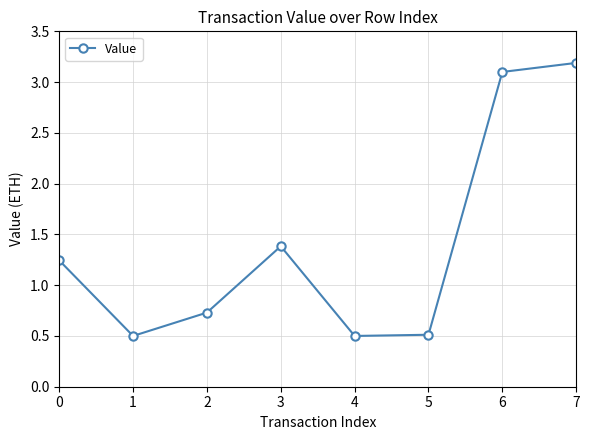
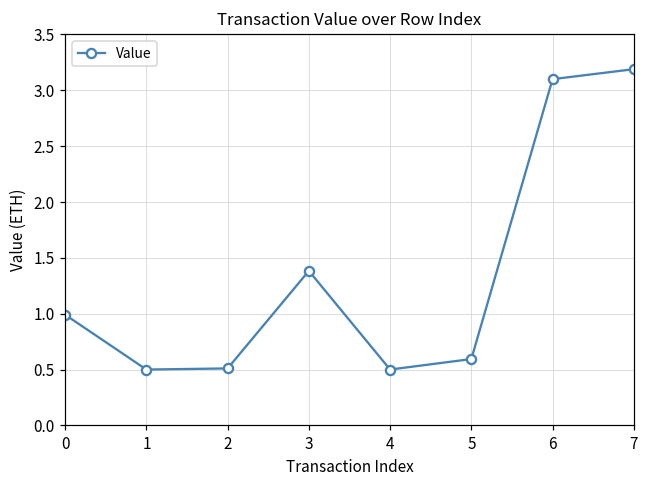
  {
-   "0": 1.24,
+   "0": 0.99,
    "1": 0.50,
-   "2": 0.73,
+   "2": 0.51,
    "3": 1.38,
    "4": 0.50,
-   "5": 0.51,
+   "5": 0.59,
    "6": 3.10,
    "7": 3.19
  }
